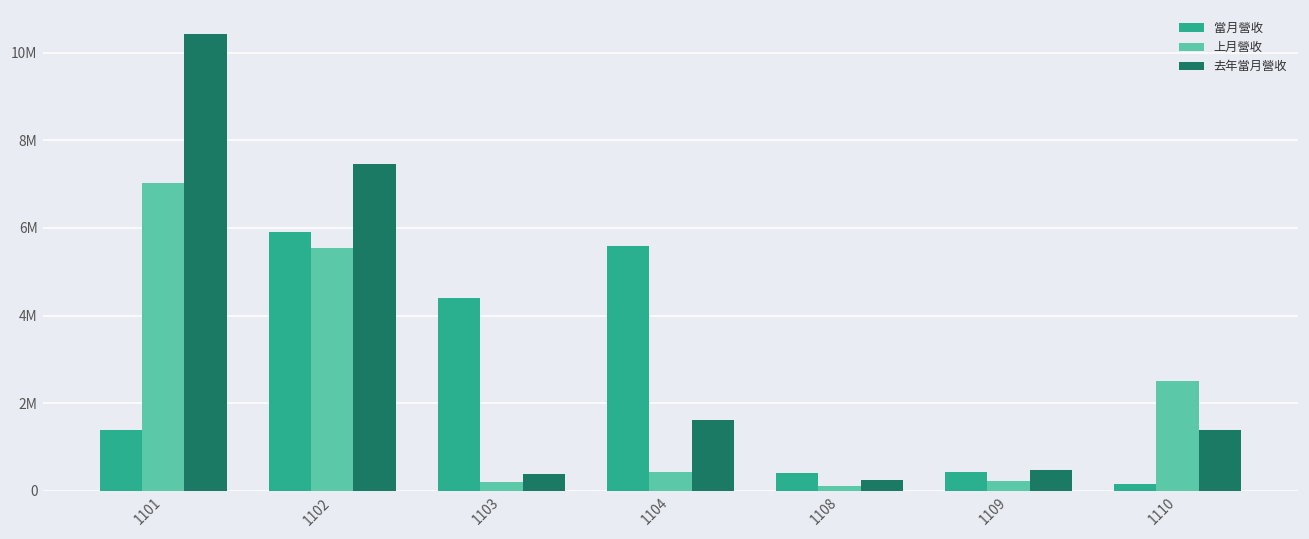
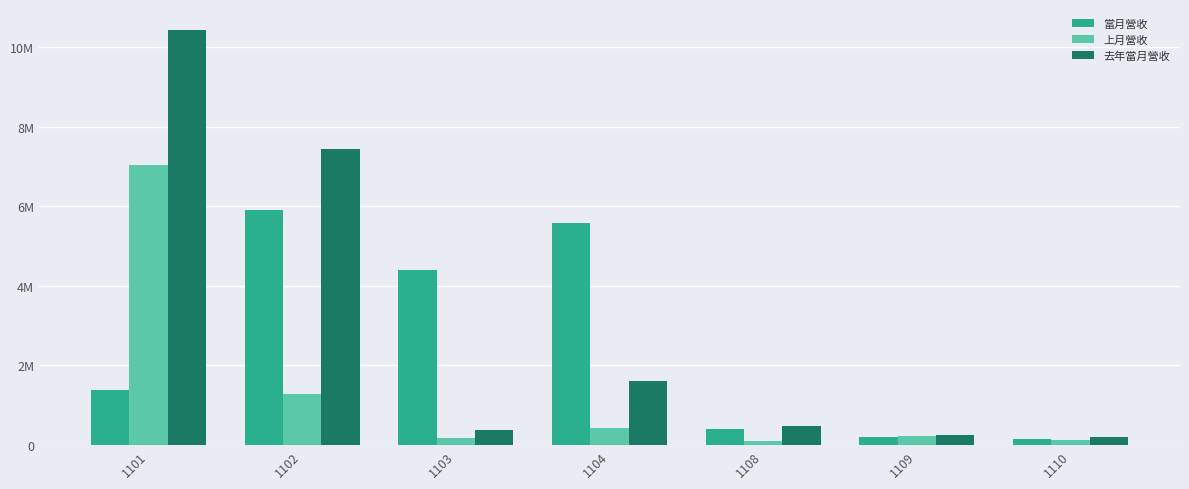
  {
    "當月營收": {
      "1101": 1400000,
      "1102": 5900000,
      "1103": 4400000,
      "1104": 5600000,
      "1108": 400000,
-     "1109": 400000,
+     "1109": 200000,
      "1110": 100000
    },
    "上月營收": {
      "1101": 7000000,
-     "1102": 5500000,
+     "1102": 1300000,
      "1103": 200000,
      "1104": 400000,
      "1108": 100000,
      "1109": 200000,
-     "1110": 2500000
+     "1110": 100000
    },
    "去年當月營收": {
      "1101": 10400000,
      "1102": 7400000,
      "1103": 400000,
      "1104": 1600000,
-     "1108": 200000,
-     "1109": 500000,
-     "1110": 1400000
+     "1108": 500000,
+     "1109": 300000,
+     "1110": 200000
    }
  }
